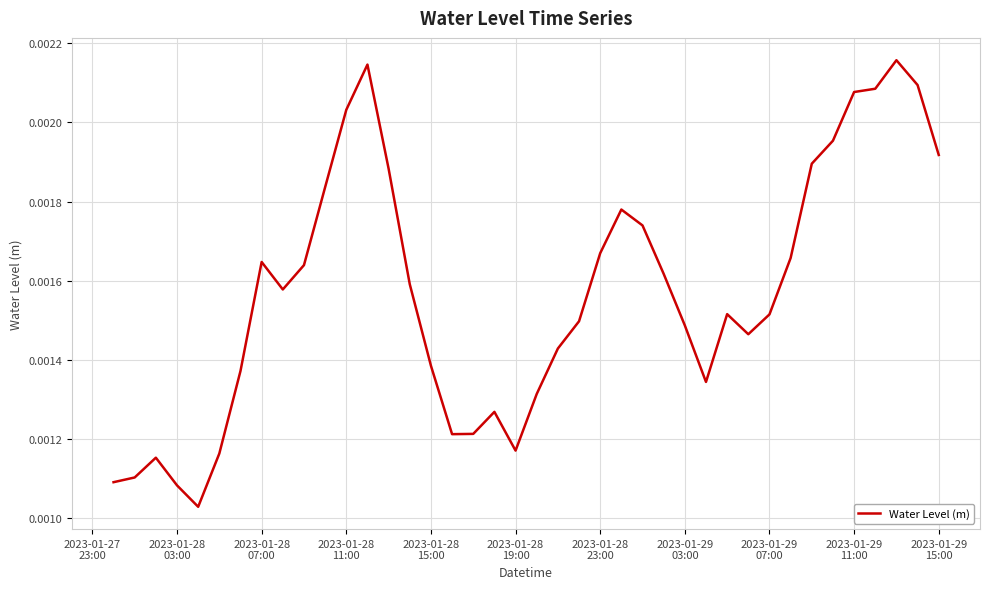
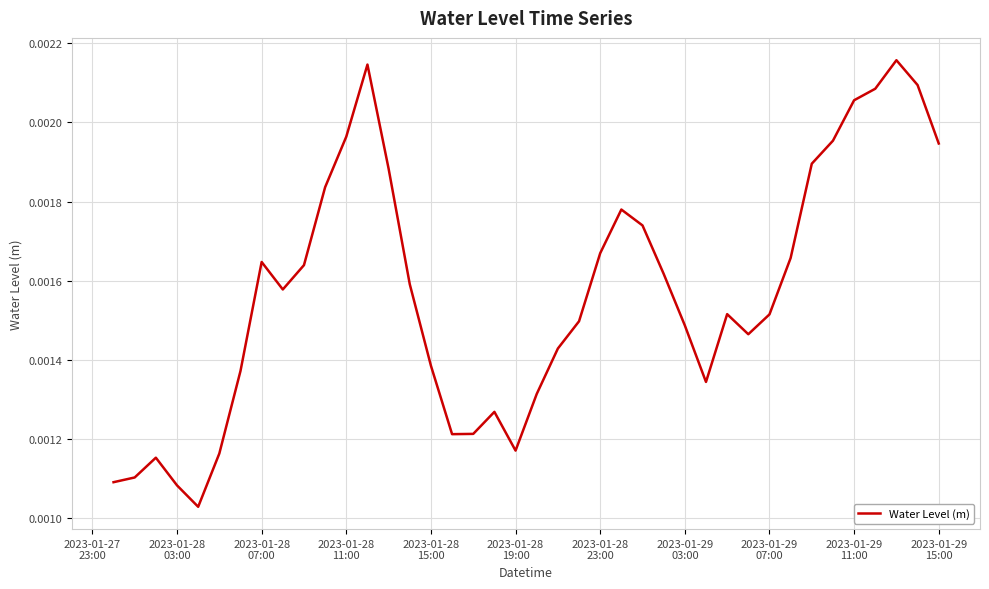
  {
    "2023-01-28 03:00": 0.00108,
    "2023-01-28 07:00": 0.00165,
-   "2023-01-28 11:00": 0.00203,
+   "2023-01-28 11:00": 0.00196,
    "2023-01-28 15:00": 0.00138,
    "2023-01-28 19:00": 0.00117,
    "2023-01-28 23:00": 0.00167,
    "2023-01-29 03:00": 0.00149,
    "2023-01-29 07:00": 0.00151,
-   "2023-01-29 11:00": 0.00208,
-   "2023-01-29 15:00": 0.00192
+   "2023-01-29 11:00": 0.00206,
+   "2023-01-29 15:00": 0.00195
  }
